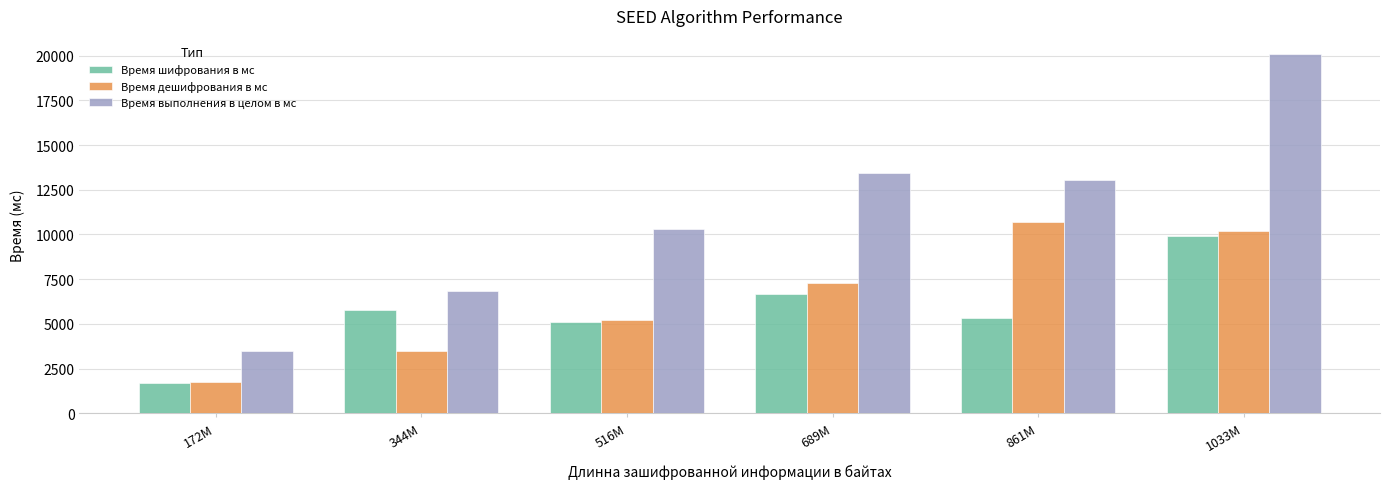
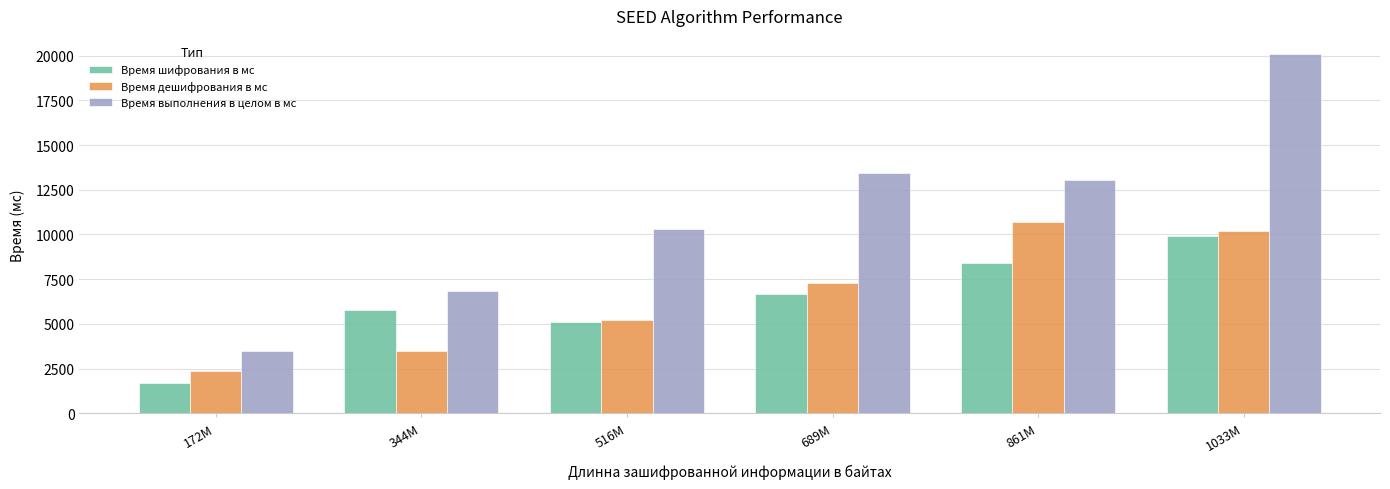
  {
    "Время шифрования в мс": {
      "172M": 1700,
      "344M": 5800,
      "516M": 5100,
      "689M": 6700,
-     "861M": 5300,
+     "861M": 8400,
      "1033M": 9900
    },
    "Время дешифрования в мс": {
-     "172M": 1800,
+     "172M": 2400,
      "344M": 3500,
      "516M": 5200,
      "689M": 7300,
      "861M": 10700,
      "1033M": 10200
    },
    "Время выполнения в целом в мс": {
      "172M": 3500,
      "344M": 6900,
      "516M": 10300,
      "689M": 13400,
      "861M": 13000,
      "1033M": 20100
    }
  }
